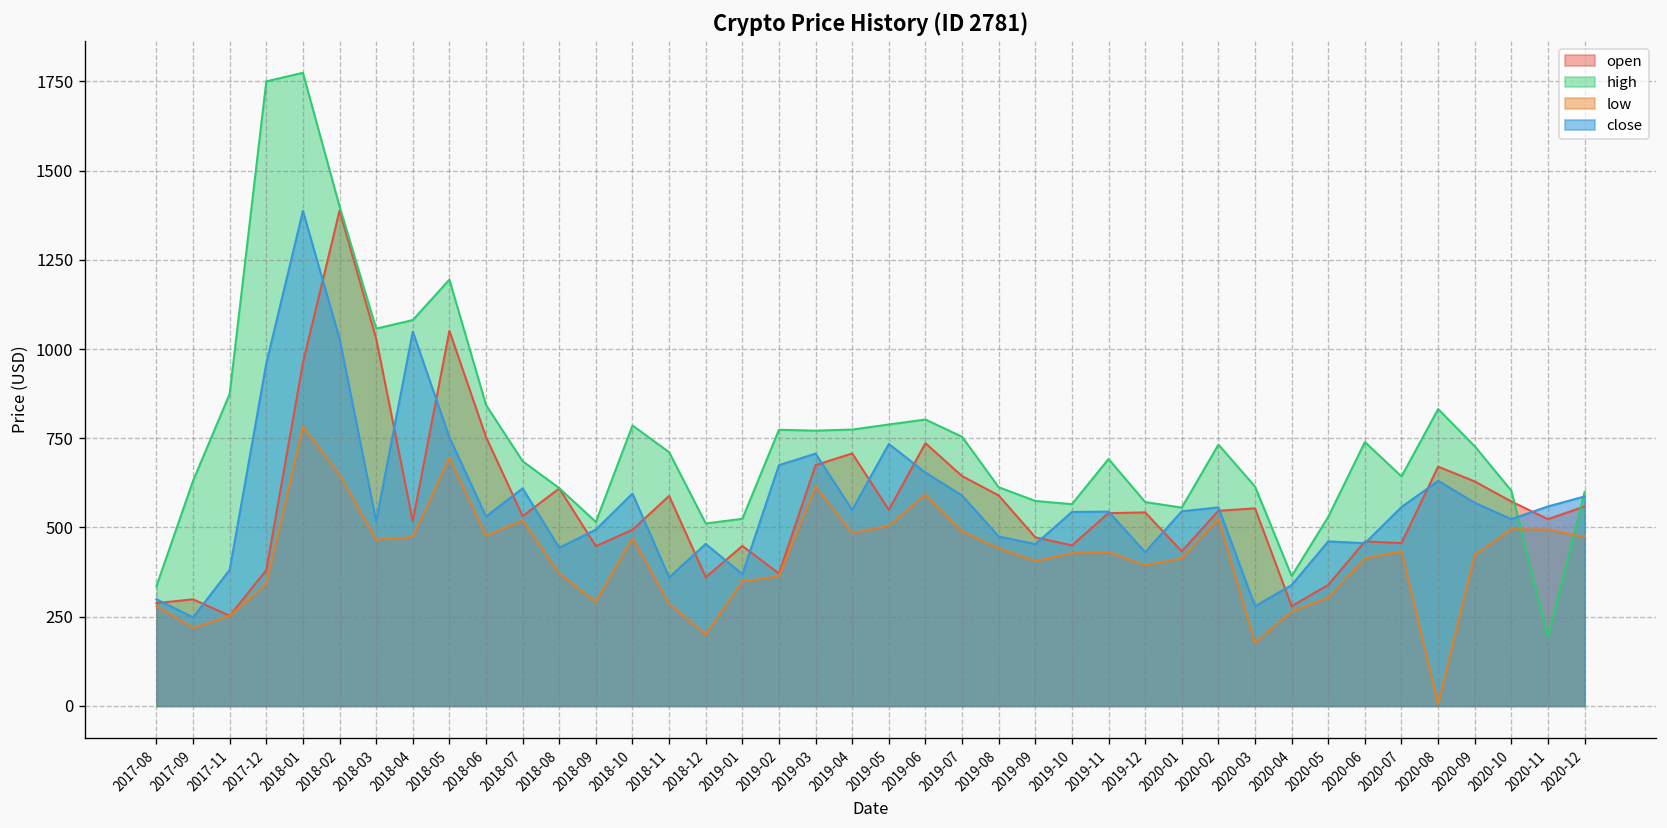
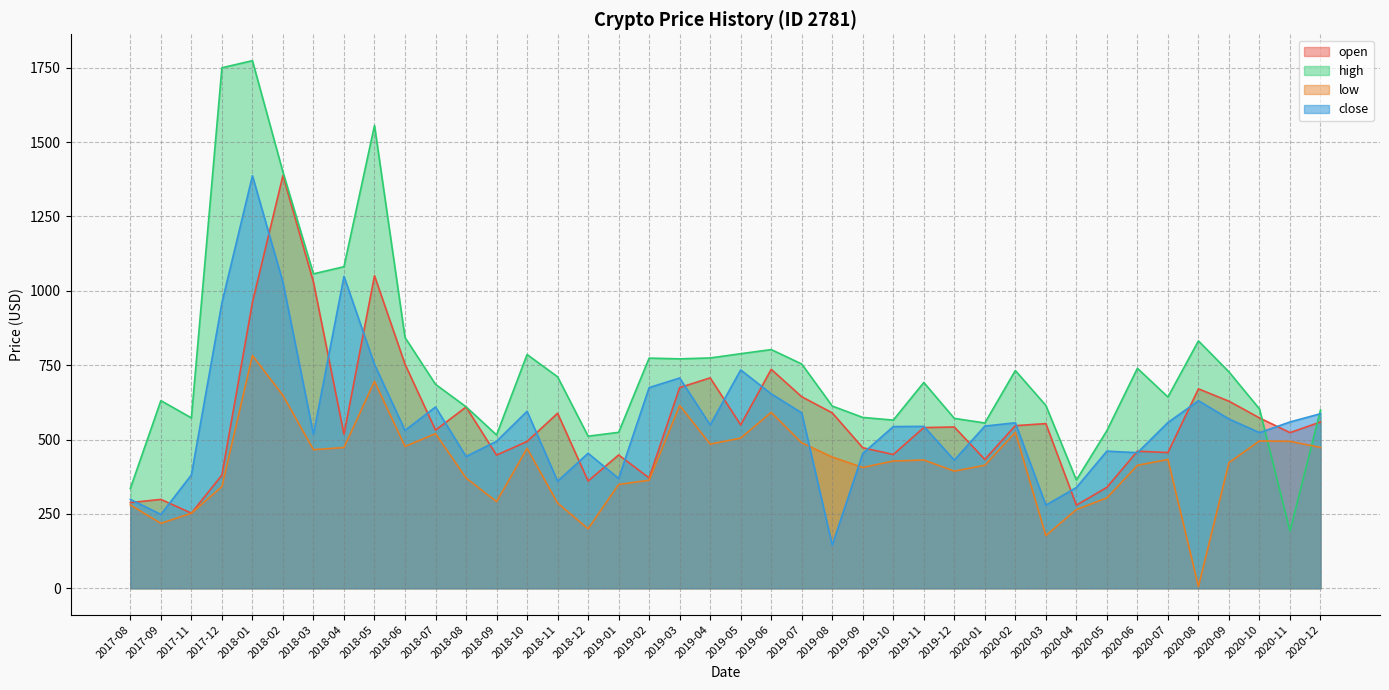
  {
    "high": {
      "2017-08": 340,
      "2017-09": 630,
-     "2017-11": 870,
+     "2017-11": 570,
      "2017-12": 1750,
      "2018-01": 1770,
      "2018-02": 1400,
      "2018-03": 1060,
      "2018-04": 1080,
-     "2018-05": 1190,
+     "2018-05": 1560,
      "2018-06": 840,
      "2018-07": 690,
      "2018-09": 520,
      "2018-10": 790,
      "2018-11": 710,
      "2018-12": 510,
      "2019-01": 520,
      "2019-02": 770,
      "2019-03": 770,
      "2019-04": 770,
      "2019-05": 790,
      "2019-06": 800,
      "2019-07": 750,
      "2019-08": 610,
      "2019-09": 570,
      "2019-10": 570,
      "2019-11": 690,
      "2019-12": 570,
      "2020-01": 560,
      "2020-02": 730,
      "2020-03": 610,
      "2020-04": 360,
      "2020-05": 530,
      "2020-06": 740,
      "2020-07": 640,
      "2020-08": 830,
      "2020-09": 730,
      "2020-10": 600,
      "2020-11": 190,
      "2020-12": 600
    },
    "close": {
      "2017-08": 300,
      "2017-09": 250,
      "2017-11": 380,
      "2017-12": 960,
      "2018-01": 1390,
      "2018-02": 1030,
      "2018-03": 520,
      "2018-04": 1050,
      "2018-05": 750,
      "2018-06": 530,
      "2018-07": 610,
      "2018-08": 440,
      "2018-09": 490,
      "2018-10": 600,
      "2018-11": 360,
      "2018-12": 450,
      "2019-01": 370,
      "2019-02": 670,
      "2019-03": 710,
      "2019-04": 550,
      "2019-05": 730,
      "2019-06": 650,
      "2019-07": 590,
-     "2019-08": 470,
+     "2019-08": 150,
      "2019-09": 450,
      "2019-10": 540,
      "2019-12": 430,
      "2020-01": 550,
      "2020-02": 560,
      "2020-03": 280,
      "2020-04": 340,
      "2020-05": 460,
      "2020-07": 560,
      "2020-08": 630,
      "2020-09": 570,
      "2020-10": 520,
      "2020-11": 560,
      "2020-12": 590
    }
  }
